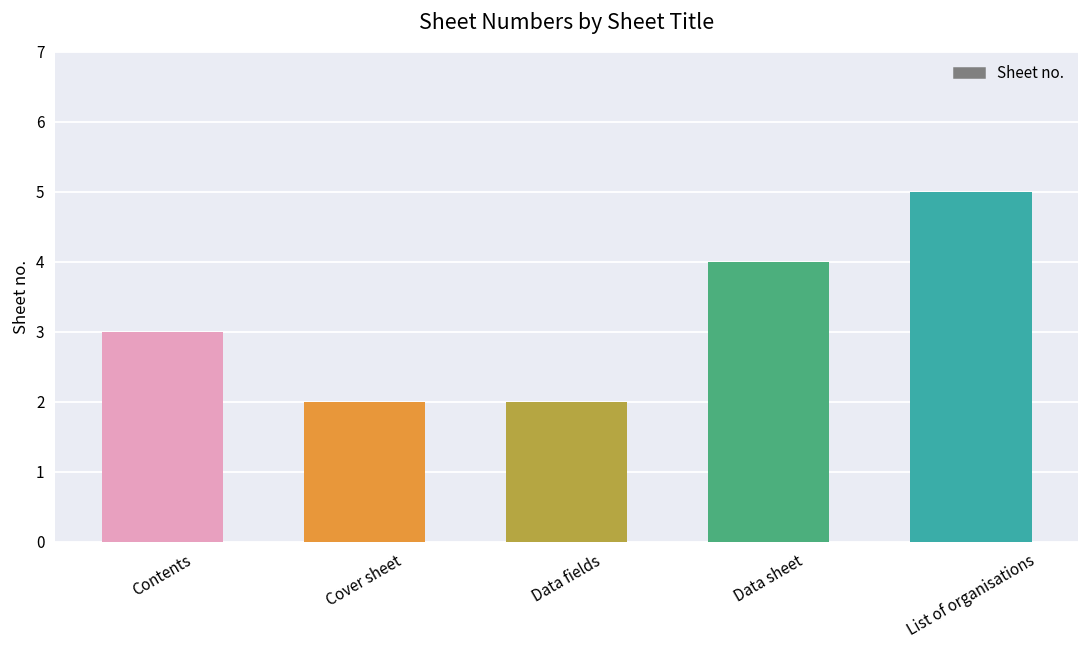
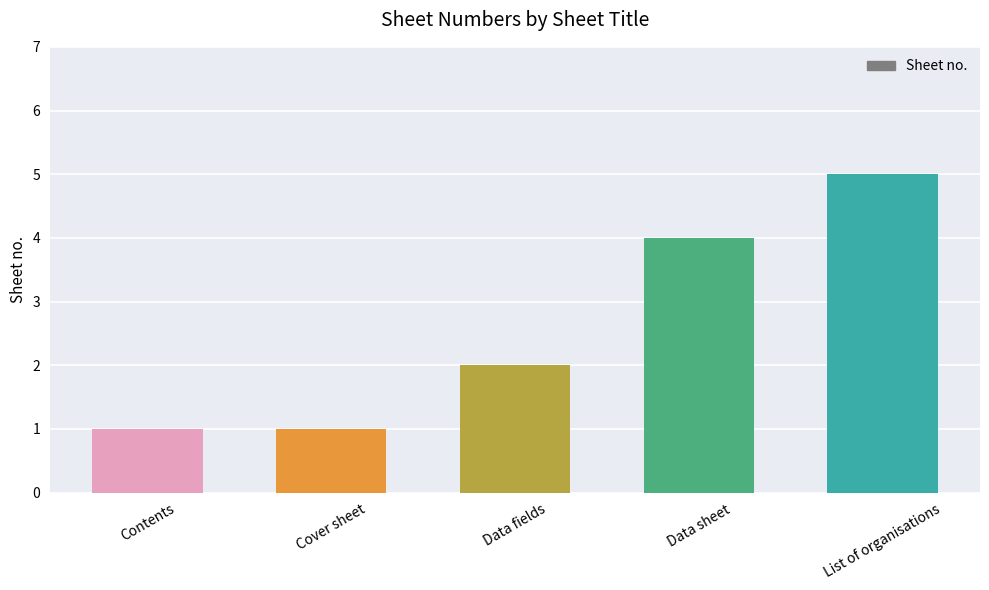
  {
-   "Contents": 3,
-   "Cover sheet": 2,
+   "Contents": 1,
+   "Cover sheet": 1,
    "Data fields": 2,
    "Data sheet": 4,
    "List of organisations": 5
  }
